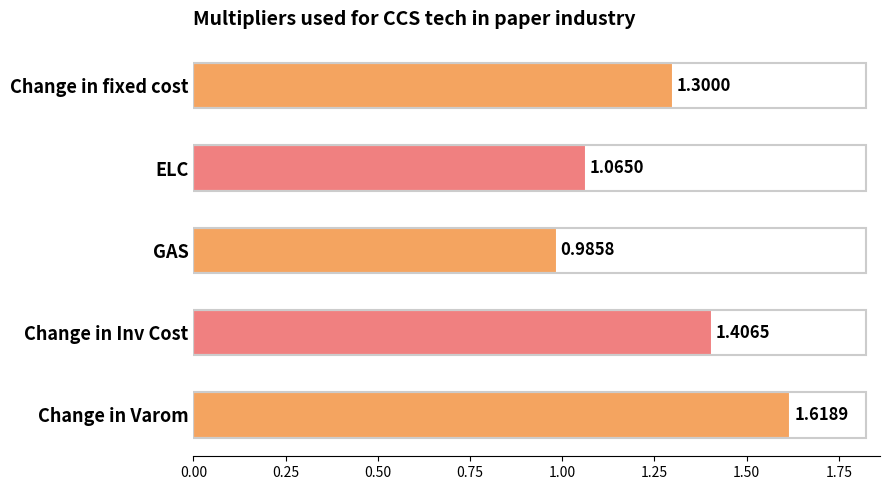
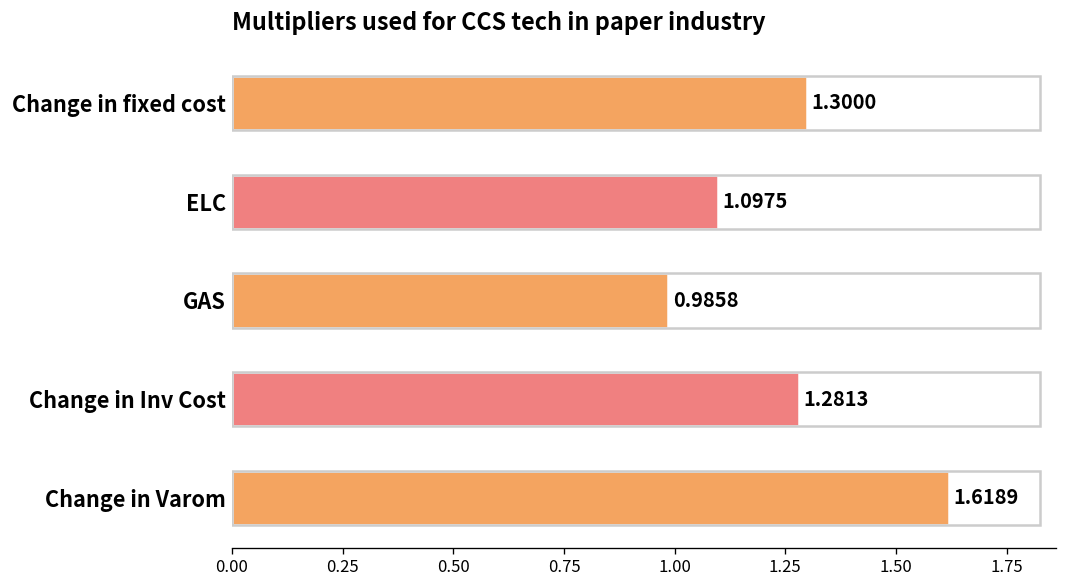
  {
    "Change in fixed cost": 1.3000,
-   "ELC": 1.0650,
+   "ELC": 1.0975,
    "GAS": 0.9858,
-   "Change in Inv Cost": 1.4065,
+   "Change in Inv Cost": 1.2813,
    "Change in Varom": 1.6189
  }
